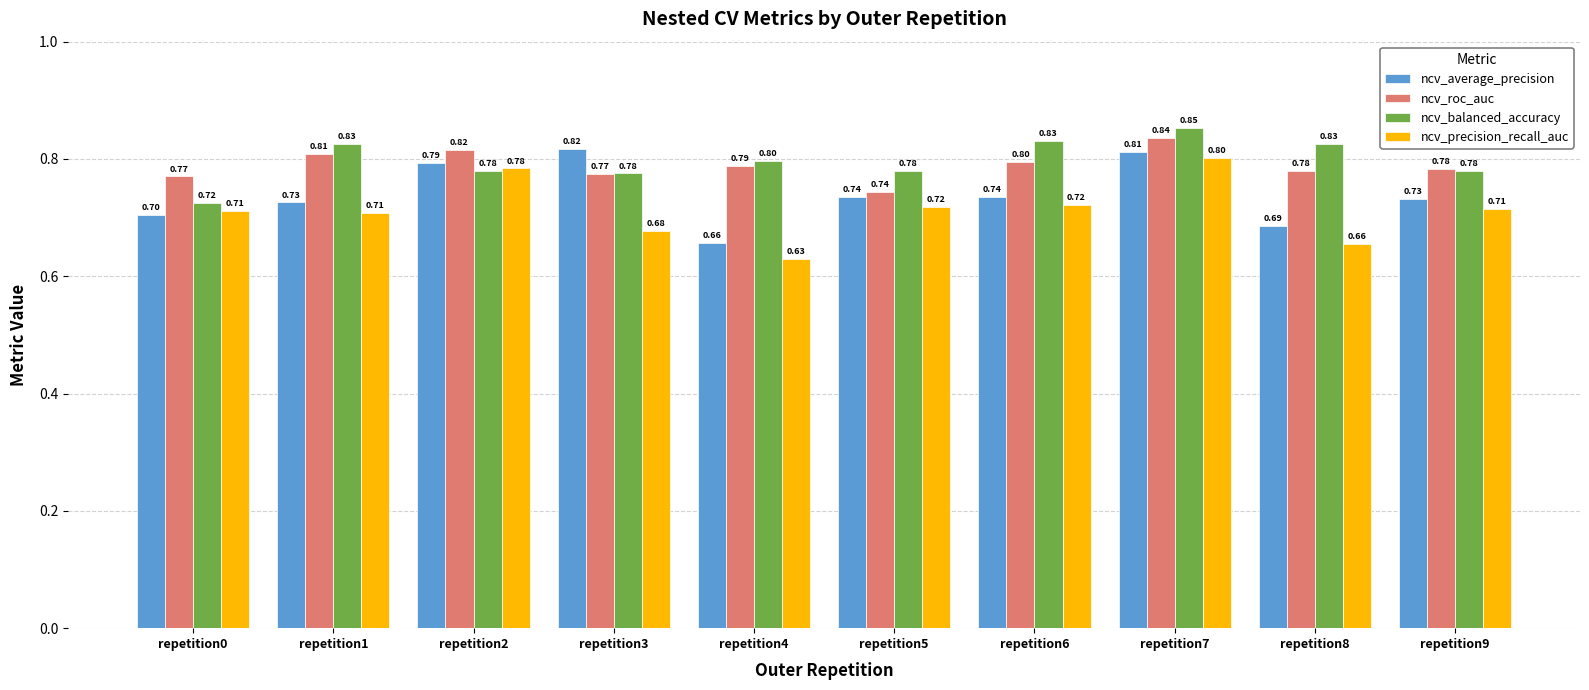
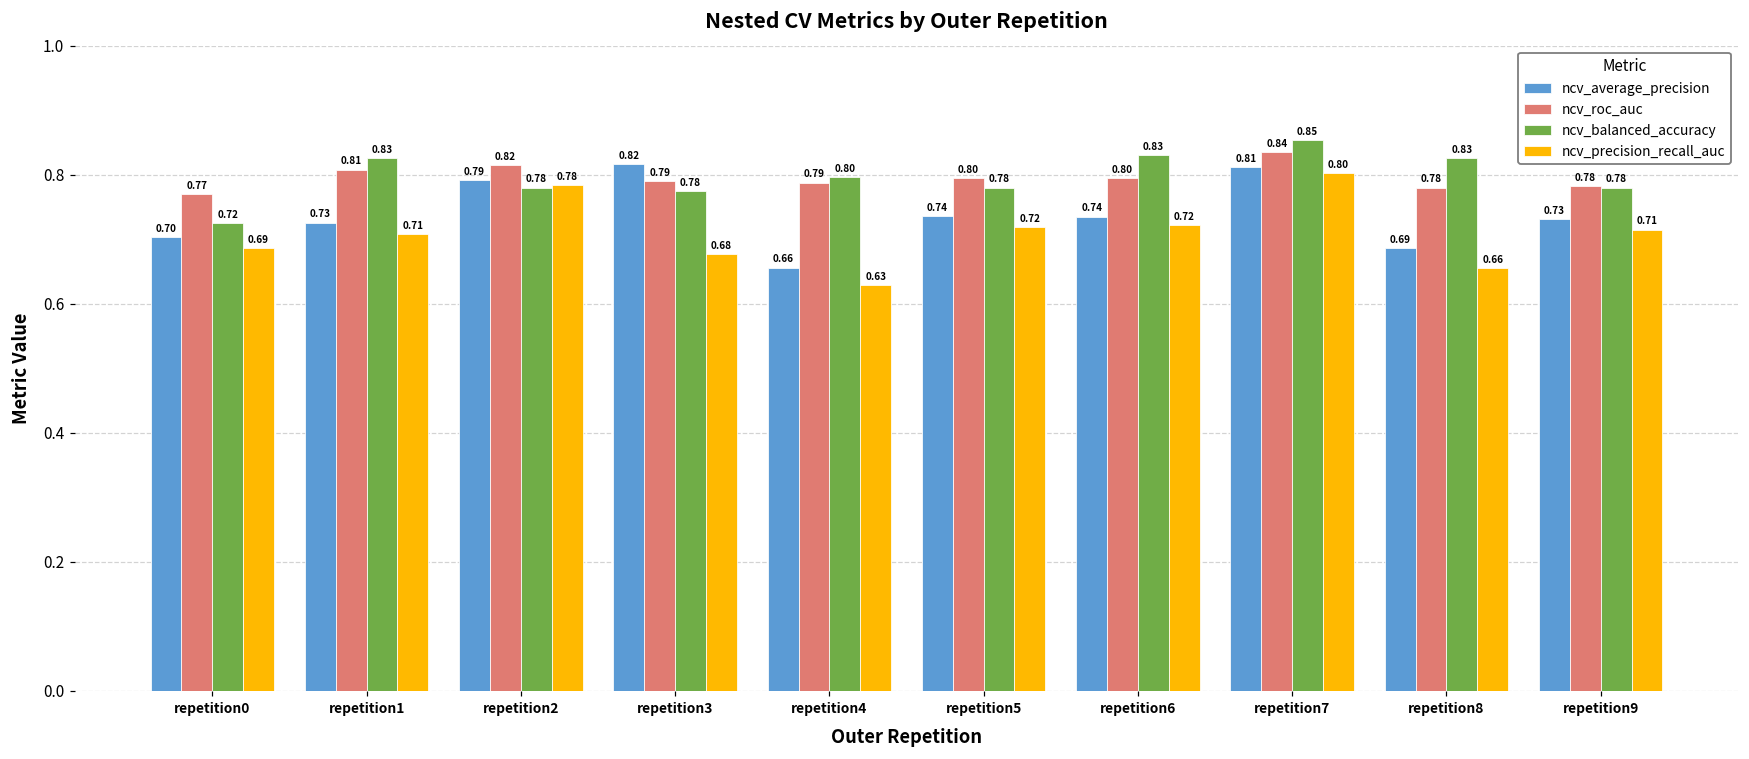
  {
    "ncv_average_precision": {
      "repetition0": 0.70,
      "repetition1": 0.73,
      "repetition2": 0.79,
      "repetition3": 0.82,
      "repetition4": 0.66,
      "repetition5": 0.74,
      "repetition6": 0.74,
      "repetition7": 0.81,
      "repetition8": 0.69,
      "repetition9": 0.73
    },
    "ncv_roc_auc": {
      "repetition0": 0.77,
      "repetition1": 0.81,
      "repetition2": 0.82,
-     "repetition3": 0.77,
+     "repetition3": 0.79,
      "repetition4": 0.79,
-     "repetition5": 0.74,
+     "repetition5": 0.80,
      "repetition6": 0.80,
      "repetition7": 0.84,
      "repetition8": 0.78,
      "repetition9": 0.78
    },
    "ncv_balanced_accuracy": {
      "repetition0": 0.72,
      "repetition1": 0.83,
      "repetition2": 0.78,
      "repetition3": 0.78,
      "repetition4": 0.80,
      "repetition5": 0.78,
      "repetition6": 0.83,
      "repetition7": 0.85,
      "repetition8": 0.83,
      "repetition9": 0.78
    },
    "ncv_precision_recall_auc": {
-     "repetition0": 0.71,
+     "repetition0": 0.69,
      "repetition1": 0.71,
      "repetition2": 0.78,
      "repetition3": 0.68,
      "repetition4": 0.63,
      "repetition5": 0.72,
      "repetition6": 0.72,
      "repetition7": 0.80,
      "repetition8": 0.66,
      "repetition9": 0.71
    }
  }
